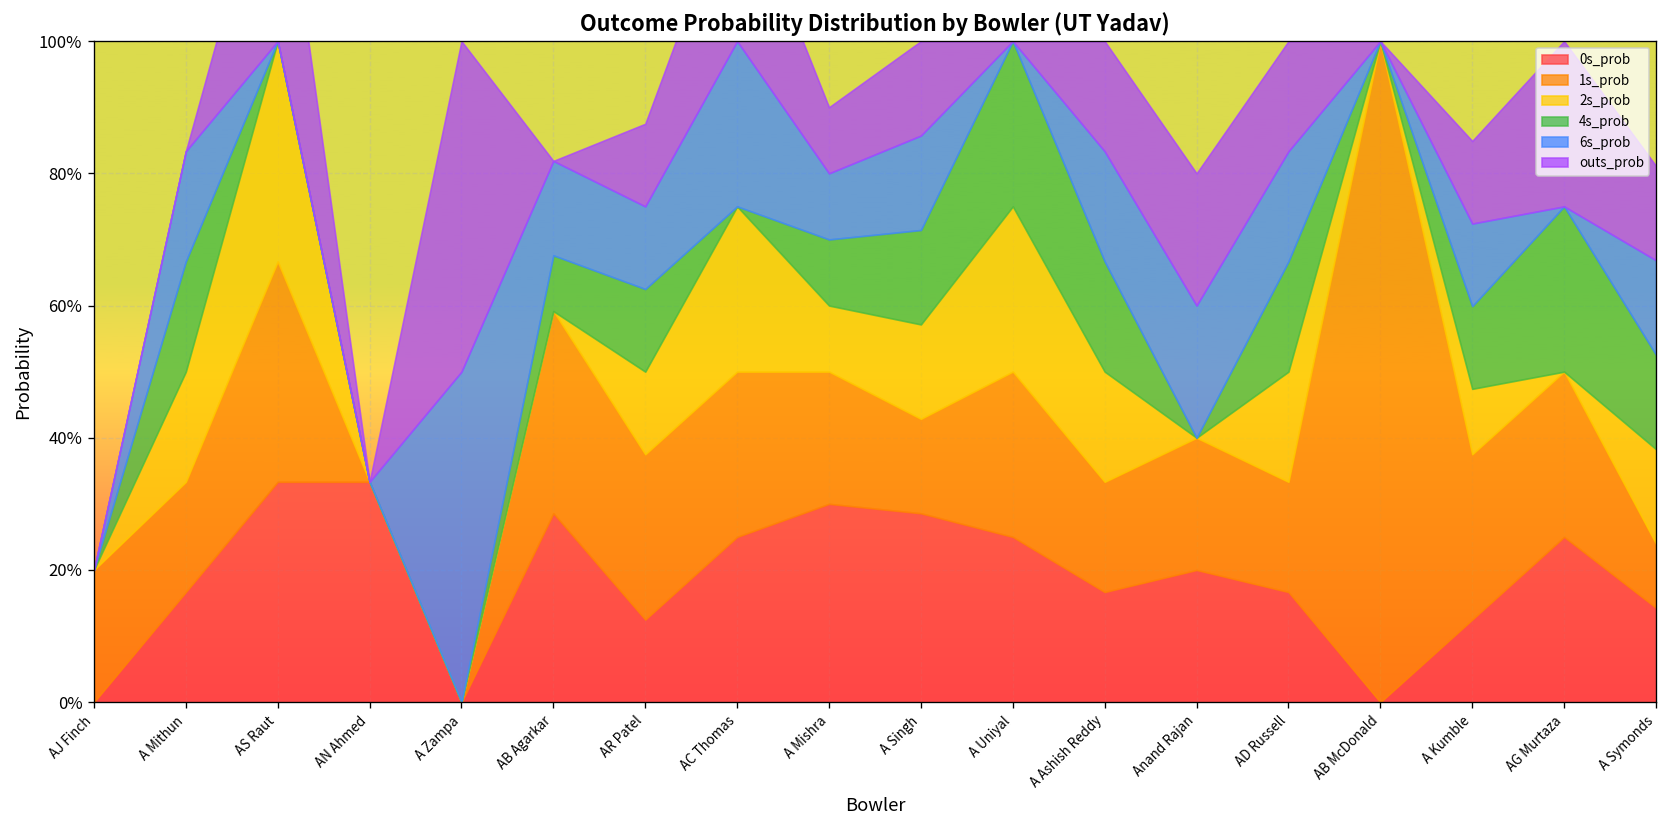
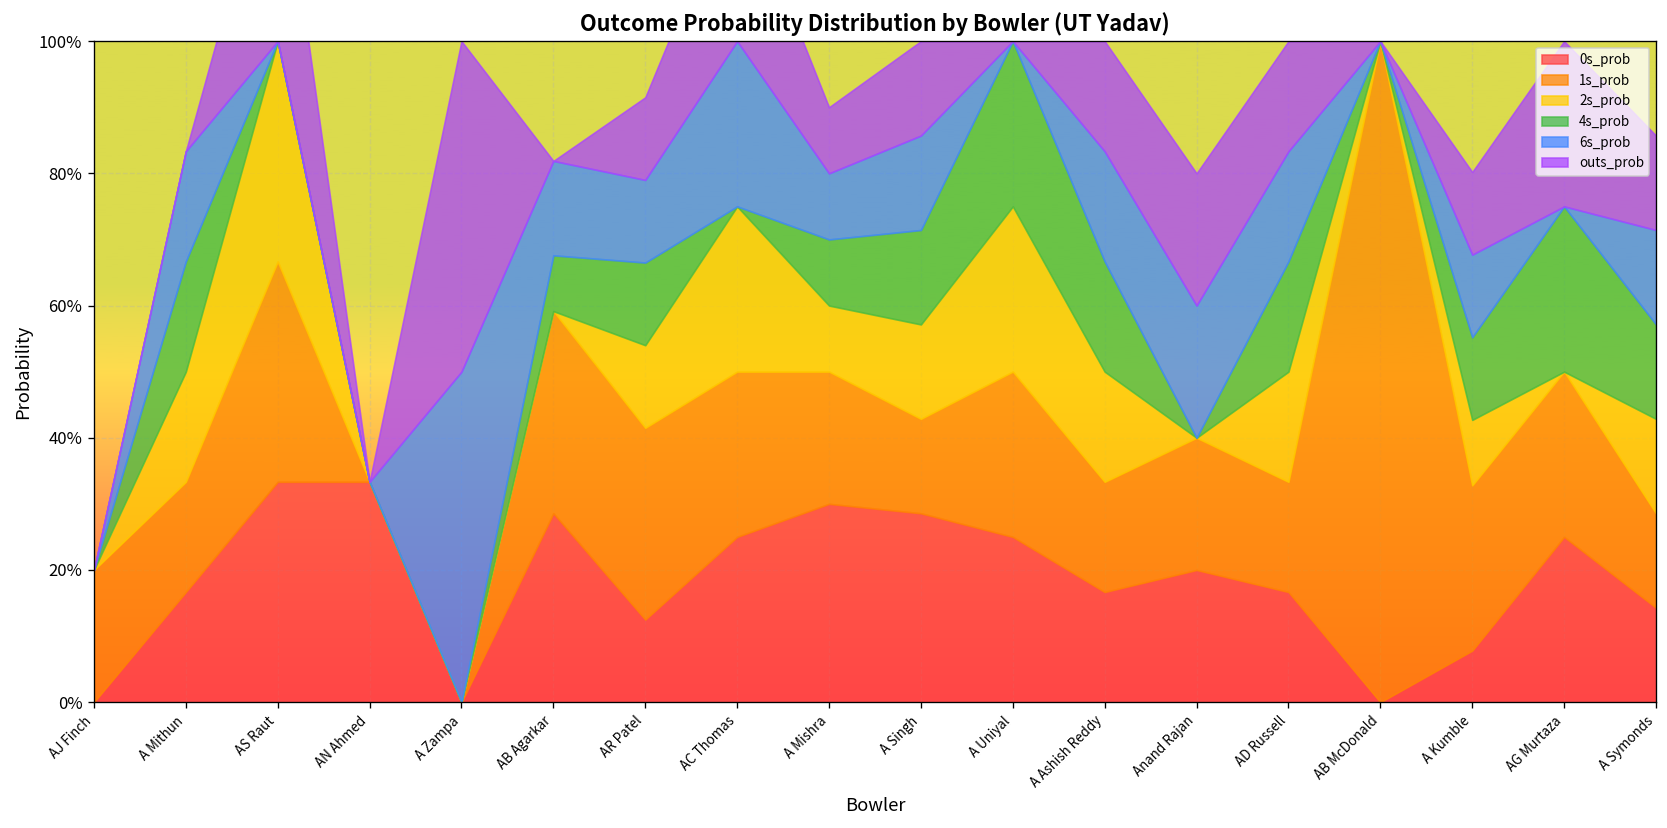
  {
    "0s_prob": {
      "AJ Finch": "0%",
      "A Mithun": "17%",
      "AS Raut": "33%",
      "AB Agarkar": "29%",
      "AR Patel": "13%",
      "AC Thomas": "25%",
      "A Mishra": "30%",
      "A Singh": "29%",
      "A Uniyal": "25%",
      "A Ashish Reddy": "17%",
      "Anand Rajan": "20%",
      "AD Russell": "17%",
      "AB McDonald": "0%",
-     "A Kumble": "13%",
+     "A Kumble": "8%",
      "AG Murtaza": "25%",
      "A Symonds": "14%"
    },
    "1s_prob": {
      "A Mithun": "17%",
      "AS Raut": "33%",
-     "AR Patel": "25%",
+     "AR Patel": "29%",
      "AC Thomas": "25%",
      "A Mishra": "20%",
      "A Singh": "14%",
      "A Uniyal": "25%",
      "A Ashish Reddy": "17%",
      "AD Russell": "17%",
      "A Kumble": "25%",
-     "A Symonds": "10%"
+     "A Symonds": "14%"
    },
    "2s_prob": {
      "A Mithun": "17%",
      "AR Patel": "13%",
      "A Mishra": "10%",
      "A Singh": "14%",
      "A Uniyal": "25%",
      "A Ashish Reddy": "17%",
      "AD Russell": "17%",
      "A Kumble": "10%",
      "A Symonds": "14%"
    },
    "4s_prob": {
      "A Mithun": "17%",
      "AB Agarkar": "8%",
      "AR Patel": "13%",
      "A Mishra": "10%",
      "A Singh": "14%",
      "A Ashish Reddy": "17%",
      "AD Russell": "17%",
      "A Kumble": "13%",
      "A Symonds": "14%"
    },
    "6s_prob": {
      "A Zampa": "50%",
      "AR Patel": "13%",
      "AC Thomas": "25%",
      "A Mishra": "10%",
      "A Singh": "14%",
      "A Ashish Reddy": "17%",
      "Anand Rajan": "20%",
      "AD Russell": "17%",
      "A Kumble": "13%",
      "A Symonds": "14%"
    },
    "outs_prob": {
      "A Zampa": "50%",
      "AR Patel": "13%",
      "A Mishra": "10%",
      "A Singh": "14%",
      "A Ashish Reddy": "17%",
      "Anand Rajan": "20%",
      "AD Russell": "17%",
      "A Kumble": "13%",
      "AG Murtaza": "25%",
      "A Symonds": "14%"
    }
  }
